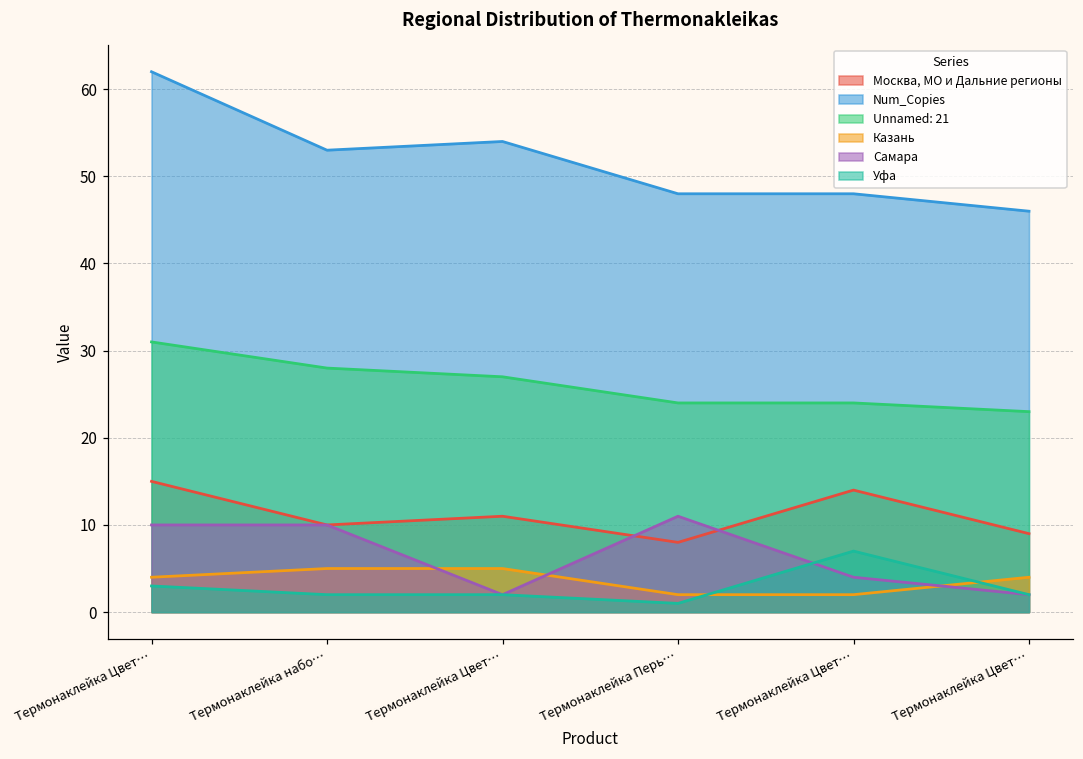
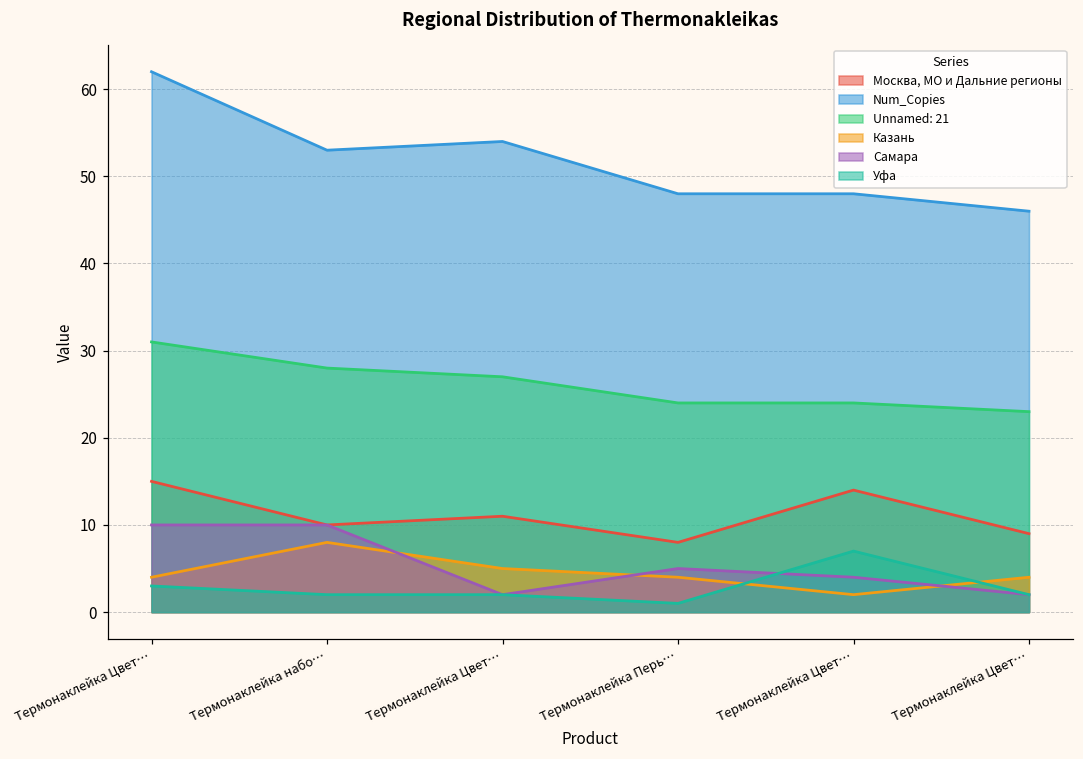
  {
    "Москва, МО и Дальние регионы": {
      "Термонаклейка Перь…": 8
    },
    "Num_Copies": {
      "Термонаклейка набо…": 53,
      "Термонаклейка Перь…": 48
    },
    "Казань": {
-     "Термонаклейка набо…": 5,
-     "Термонаклейка Перь…": 2
+     "Термонаклейка набо…": 8,
+     "Термонаклейка Перь…": 4
    },
    "Самара": {
-     "Термонаклейка Перь…": 11
+     "Термонаклейка Перь…": 5
    }
  }
